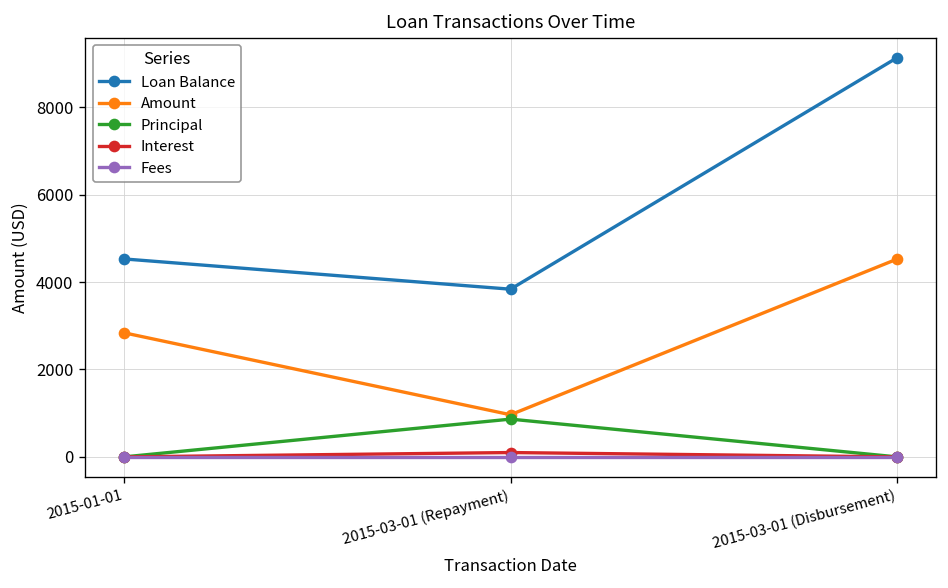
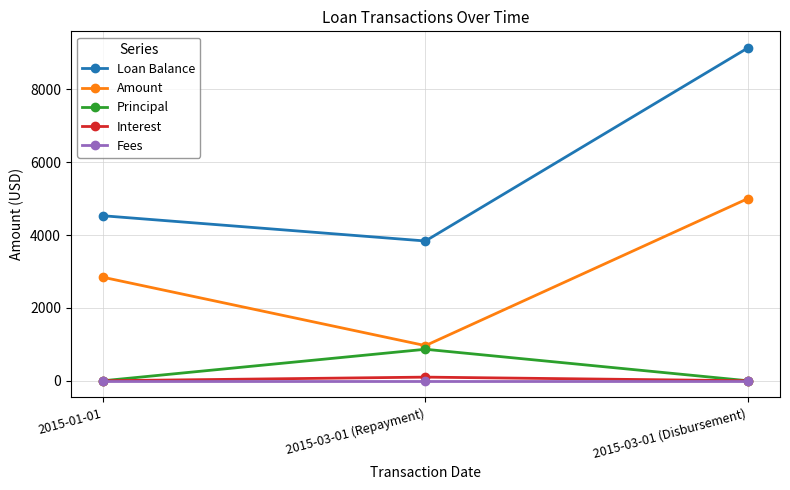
  {
    "Loan Balance": {
      "2015-01-01": 4500,
      "2015-03-01 (Repayment)": 3800,
      "2015-03-01 (Disbursement)": 9100
    },
    "Amount": {
      "2015-01-01": 2800,
      "2015-03-01 (Repayment)": 1000,
-     "2015-03-01 (Disbursement)": 4500
+     "2015-03-01 (Disbursement)": 5000
    },
    "Principal": {
      "2015-03-01 (Repayment)": 900
    },
    "Interest": {
      "2015-03-01 (Repayment)": 100
    },
    "Fees": {
      "2015-03-01 (Repayment)": 0
    }
  }
